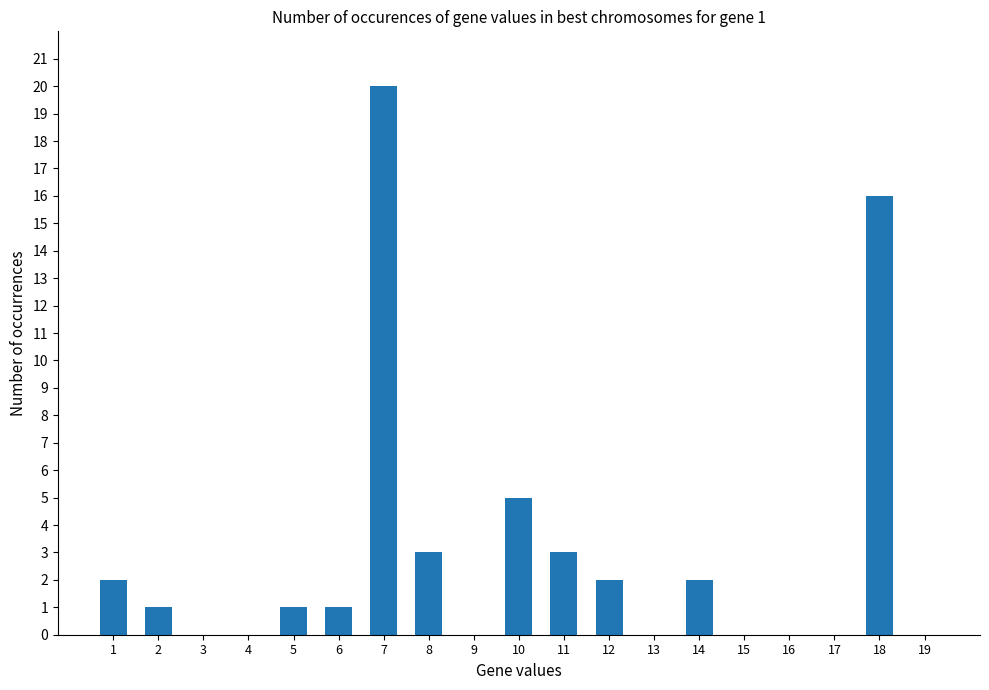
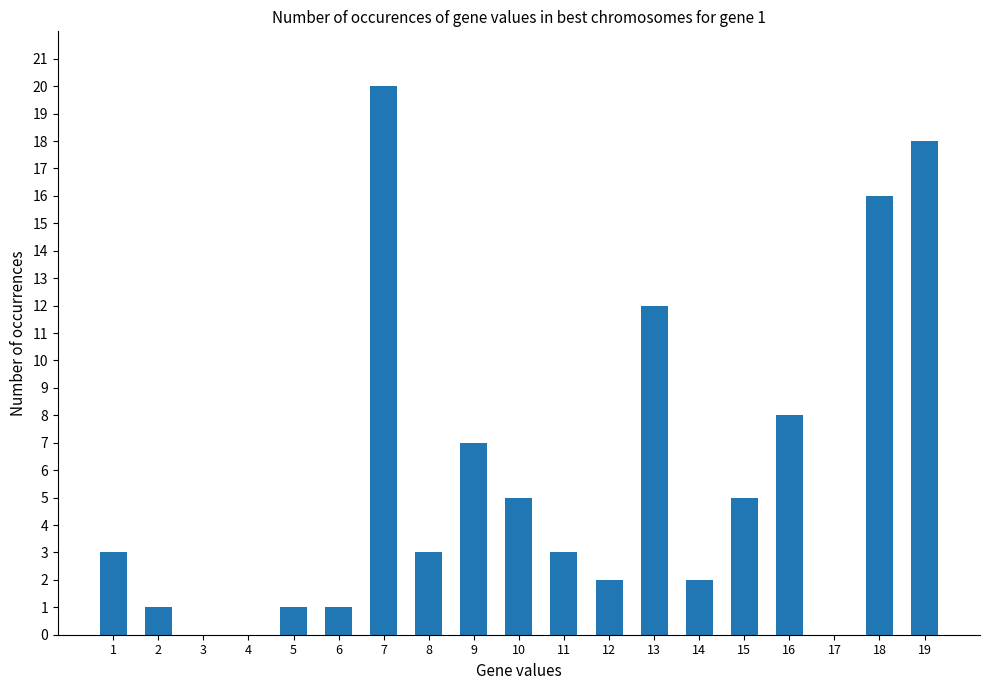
  {
-   "1": 2,
+   "1": 3,
    "2": 1,
    "3": 0,
    "4": 0,
    "5": 1,
    "6": 1,
    "7": 20,
    "8": 3,
-   "9": 0,
+   "9": 7,
    "10": 5,
    "11": 3,
    "12": 2,
-   "13": 0,
+   "13": 12,
    "14": 2,
-   "15": 0,
-   "16": 0,
+   "15": 5,
+   "16": 8,
    "17": 0,
    "18": 16,
-   "19": 0
+   "19": 18
  }
